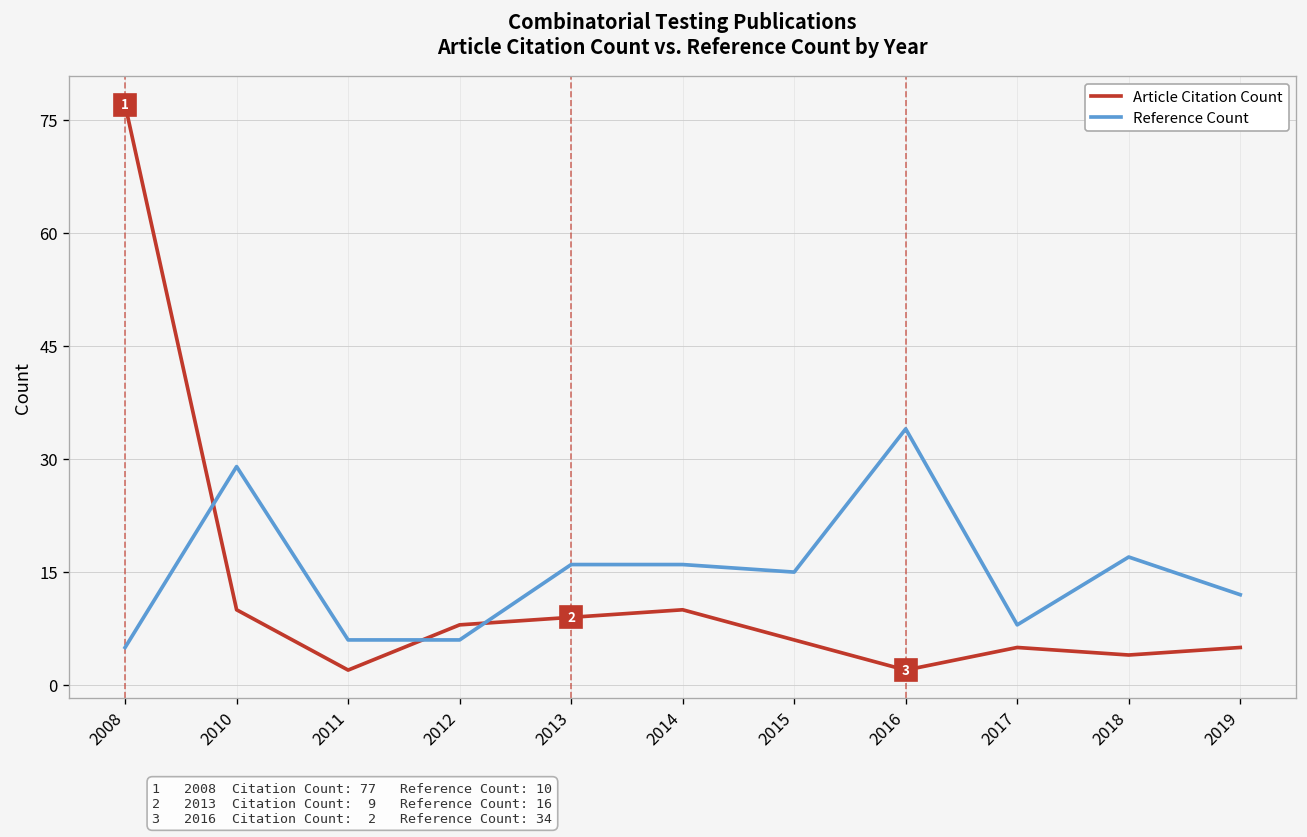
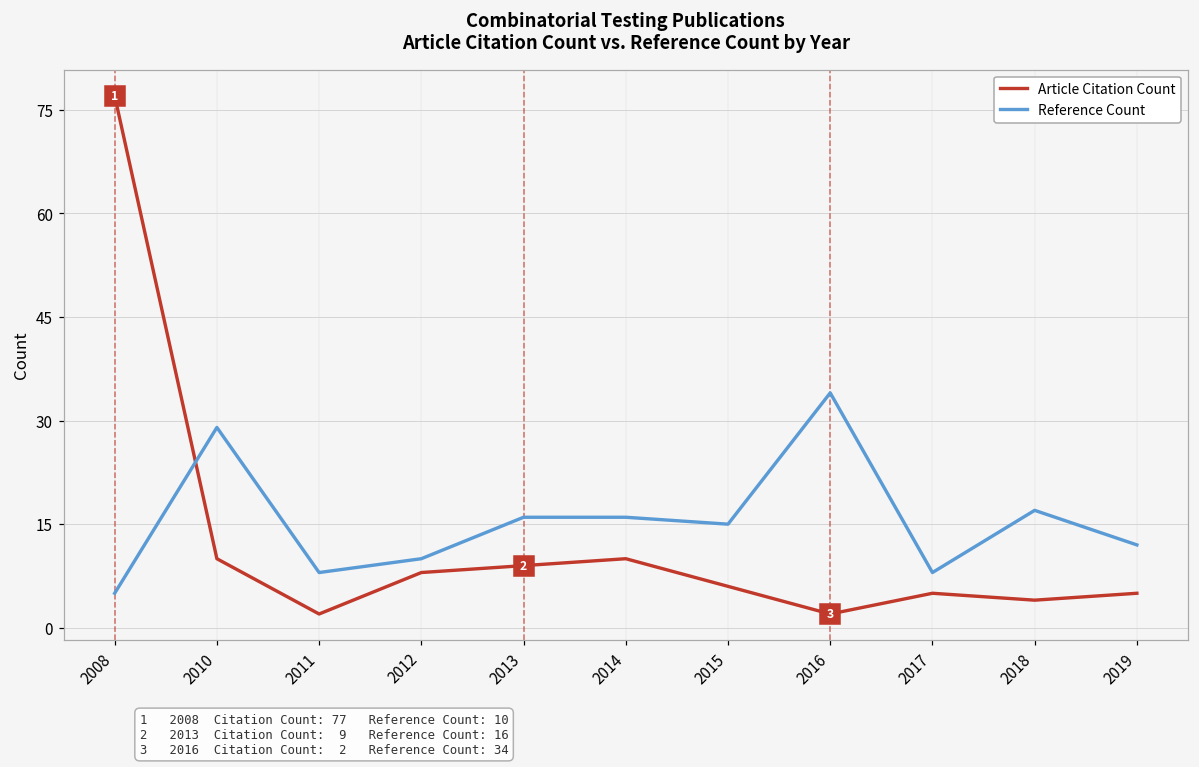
  {
    "Reference Count": {
      "2008": 5,
      "2010": 29,
-     "2011": 6,
-     "2012": 6,
+     "2011": 8,
+     "2012": 10,
      "2013": 16,
      "2014": 16,
      "2015": 15,
      "2016": 34,
      "2017": 8,
      "2018": 17,
      "2019": 12
    }
  }
